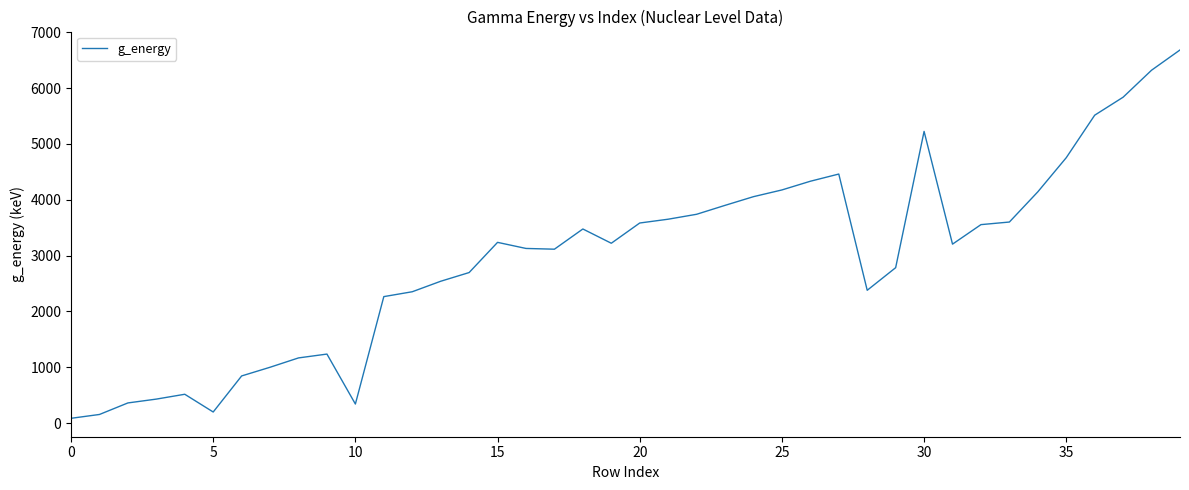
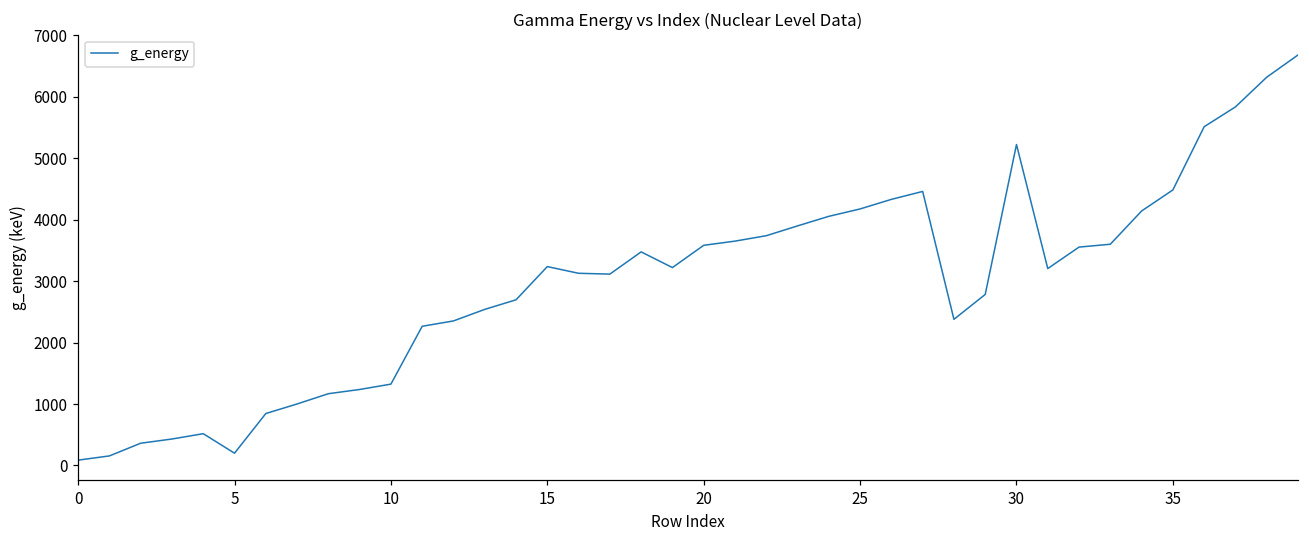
  {
    "0": 100,
    "5": 200,
-   "10": 300,
+   "10": 1300,
    "15": 3200,
    "20": 3600,
    "25": 4200,
    "30": 5200,
-   "35": 4800
+   "35": 4500
  }
